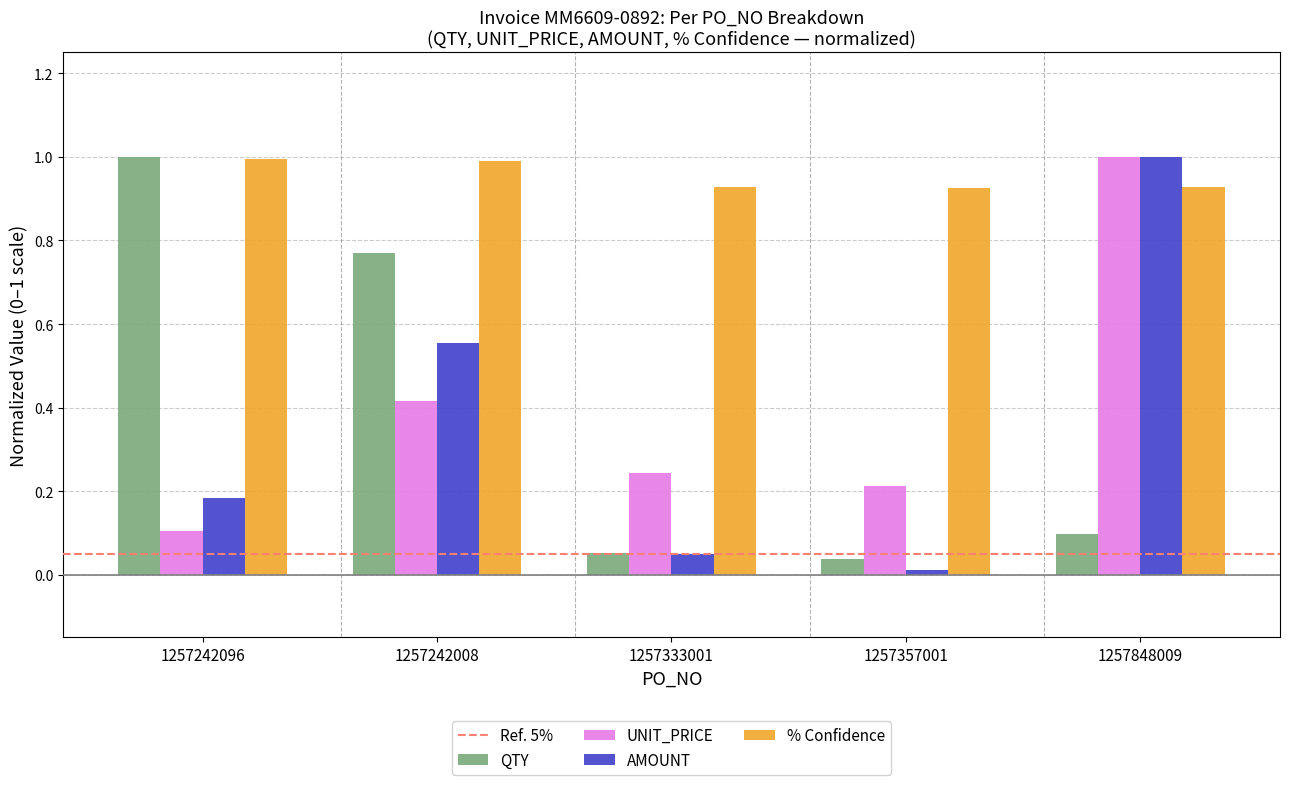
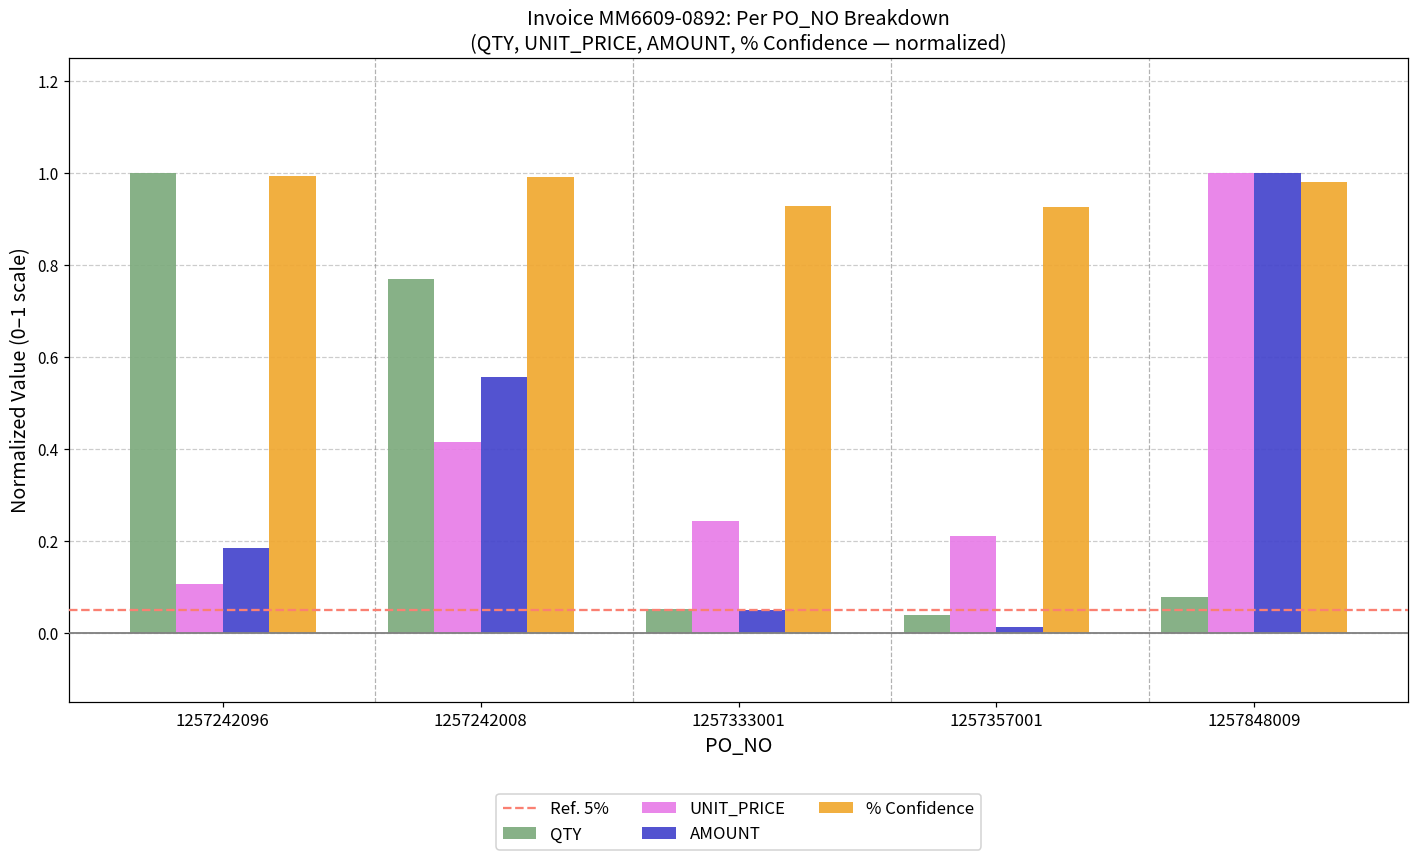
  {
    "QTY": {
      "1257242096": 1.00,
      "1257242008": 0.77,
      "1257333001": 0.05,
      "1257357001": 0.04,
-     "1257848009": 0.10
+     "1257848009": 0.08
    },
    "UNIT_PRICE": {
      "1257242096": 0.11,
      "1257242008": 0.41,
      "1257333001": 0.24,
      "1257357001": 0.21,
      "1257848009": 1.00
    },
    "AMOUNT": {
      "1257242096": 0.18,
      "1257242008": 0.56,
      "1257333001": 0.05,
      "1257357001": 0.01,
      "1257848009": 1.00
    },
    "% Confidence": {
      "1257242096": 0.99,
      "1257242008": 0.99,
      "1257333001": 0.93,
      "1257357001": 0.93,
-     "1257848009": 0.93
+     "1257848009": 0.98
    }
  }
